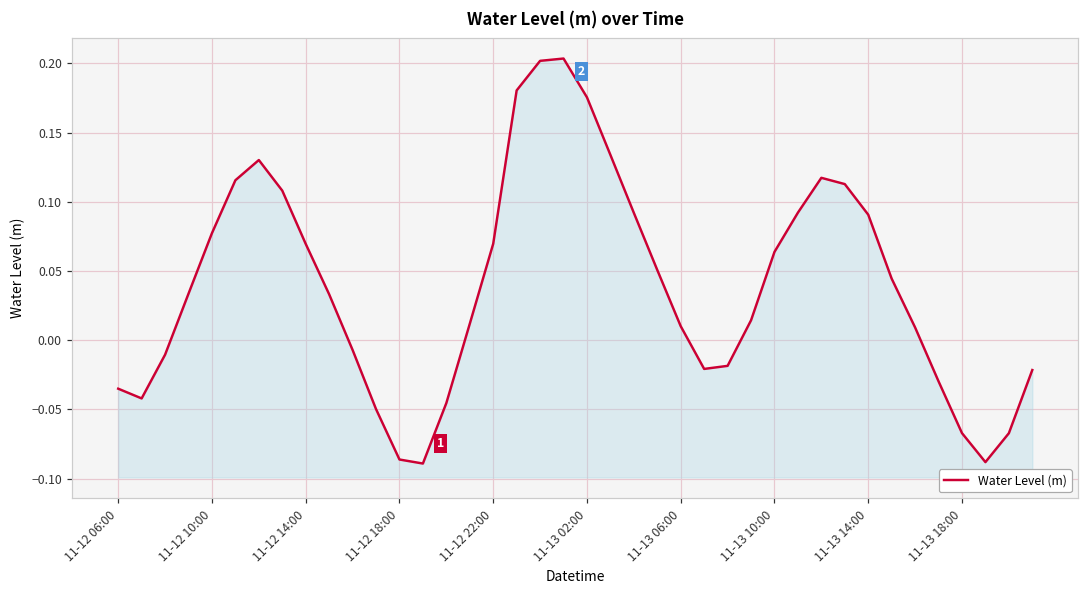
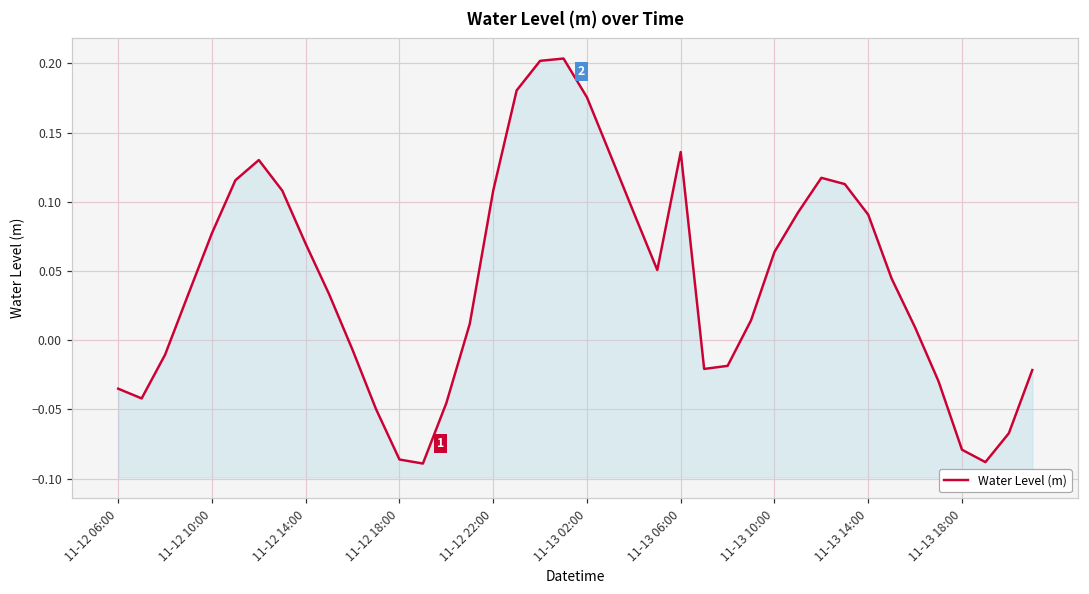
  {
    "11-12 06:00": -0.035,
    "11-12 10:00": 0.077,
    "11-12 14:00": 0.070,
    "11-12 18:00": -0.086,
-   "11-12 22:00": 0.070,
+   "11-12 22:00": 0.108,
    "11-13 02:00": 0.175,
-   "11-13 06:00": 0.010,
+   "11-13 06:00": 0.136,
    "11-13 10:00": 0.064,
    "11-13 14:00": 0.091,
-   "11-13 18:00": -0.067
+   "11-13 18:00": -0.079
  }
